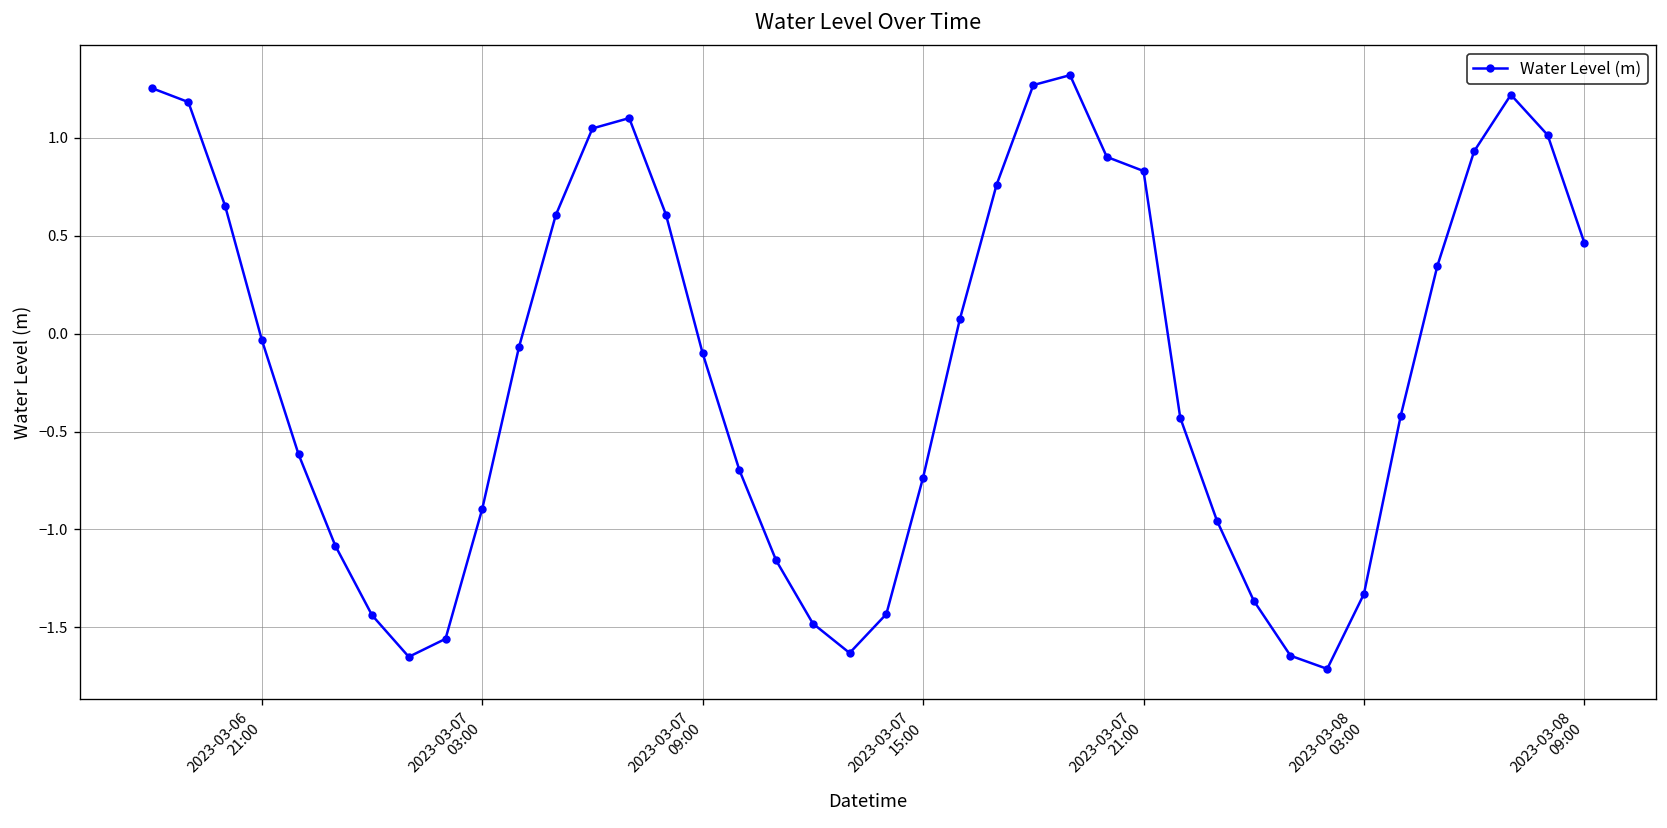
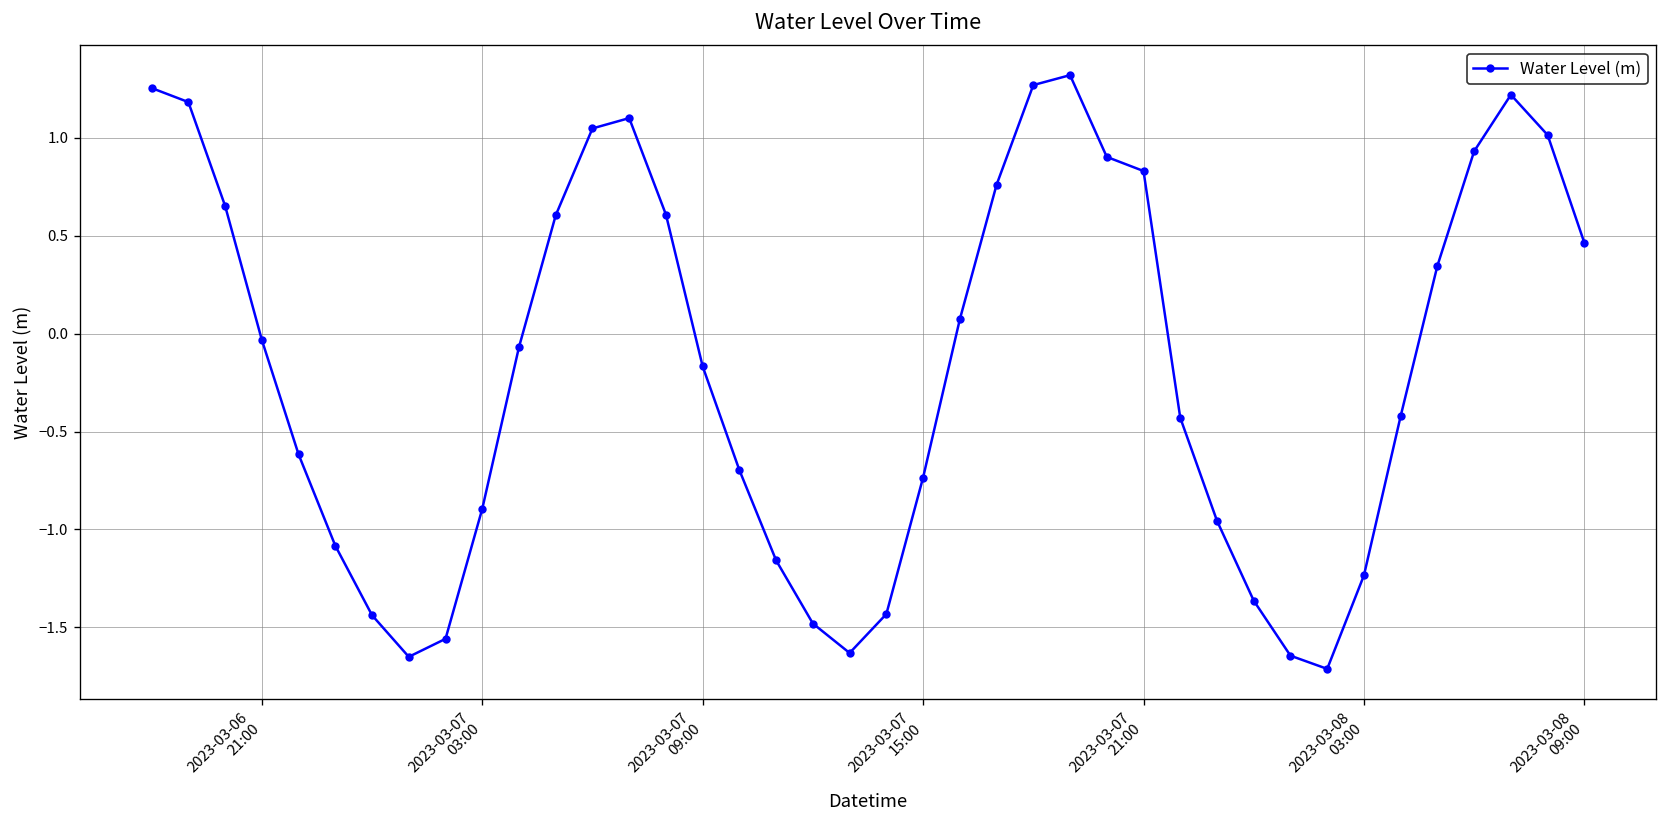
  {
    "2023-03-06 21:00": -0.03,
    "2023-03-07 03:00": -0.89,
-   "2023-03-07 09:00": -0.10,
+   "2023-03-07 09:00": -0.17,
    "2023-03-07 15:00": -0.73,
    "2023-03-07 21:00": 0.83,
-   "2023-03-08 03:00": -1.33,
+   "2023-03-08 03:00": -1.23,
    "2023-03-08 09:00": 0.46
  }
